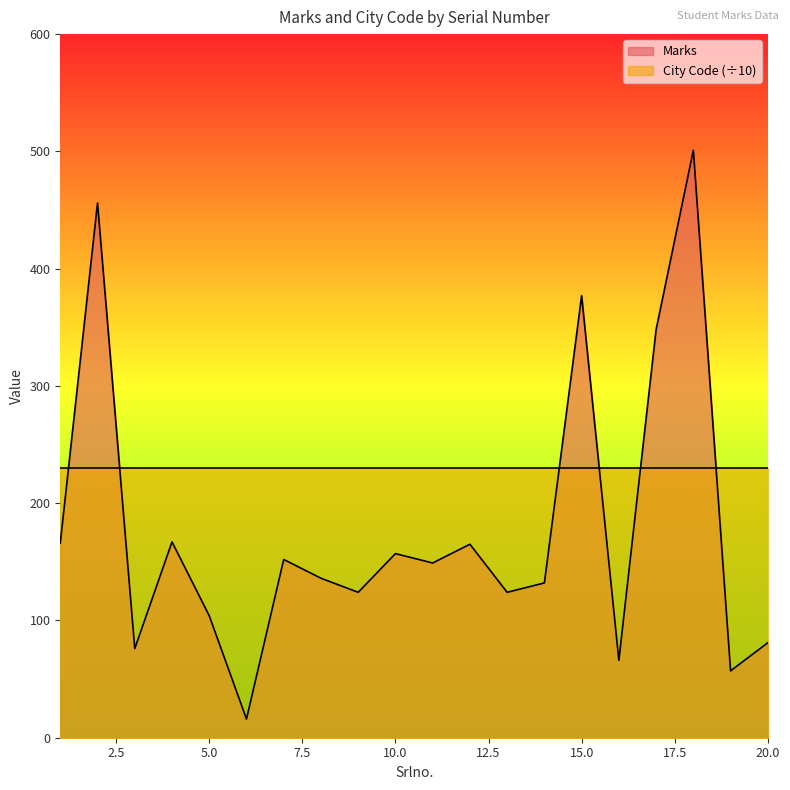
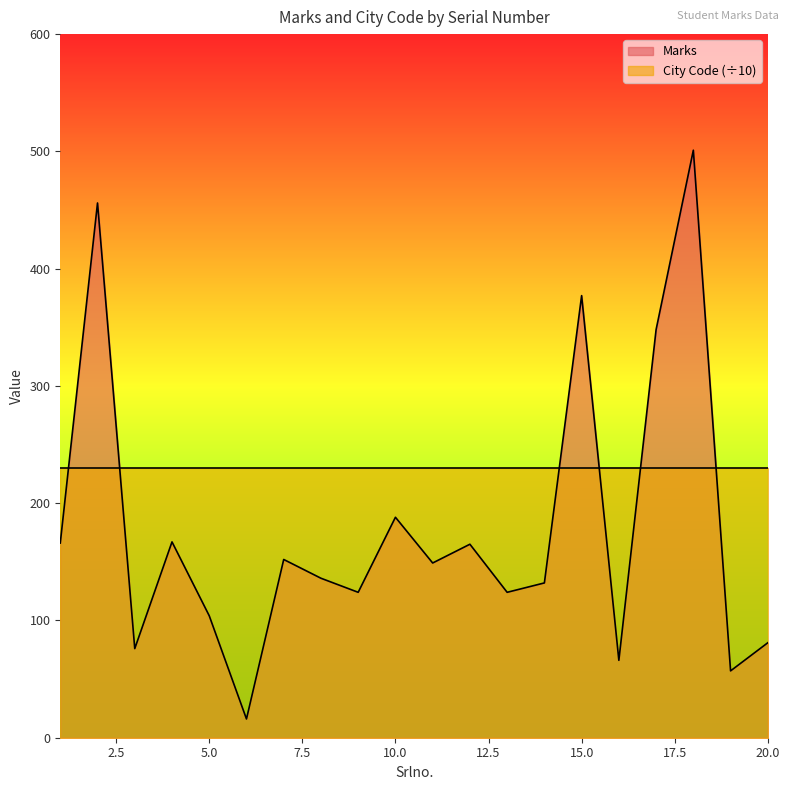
  {
    "Marks": {
      "5.0": 104,
-     "10.0": 157,
+     "10.0": 188,
      "15.0": 377,
      "20.0": 81
    },
    "City Code (÷10)": {
      "5.0": 230,
      "10.0": 230,
      "15.0": 230,
      "20.0": 230
    }
  }
